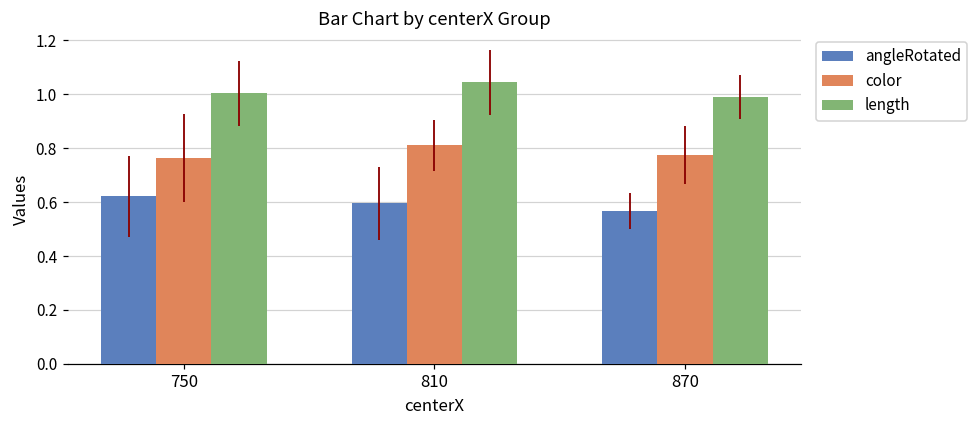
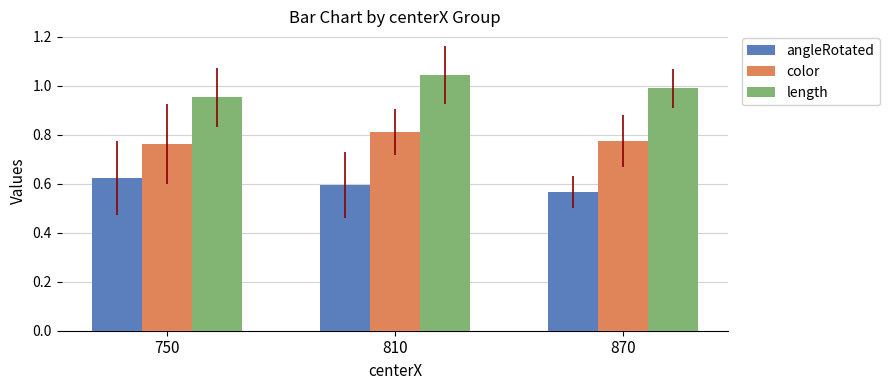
  {
    "angleRotated": {
      "750": 0.62,
      "810": 0.60,
      "870": 0.57
    },
    "color": {
      "750": 0.76,
      "810": 0.81,
      "870": 0.78
    },
    "length": {
-     "750": 1.00,
+     "750": 0.95,
      "810": 1.04,
      "870": 0.99
    }
  }
